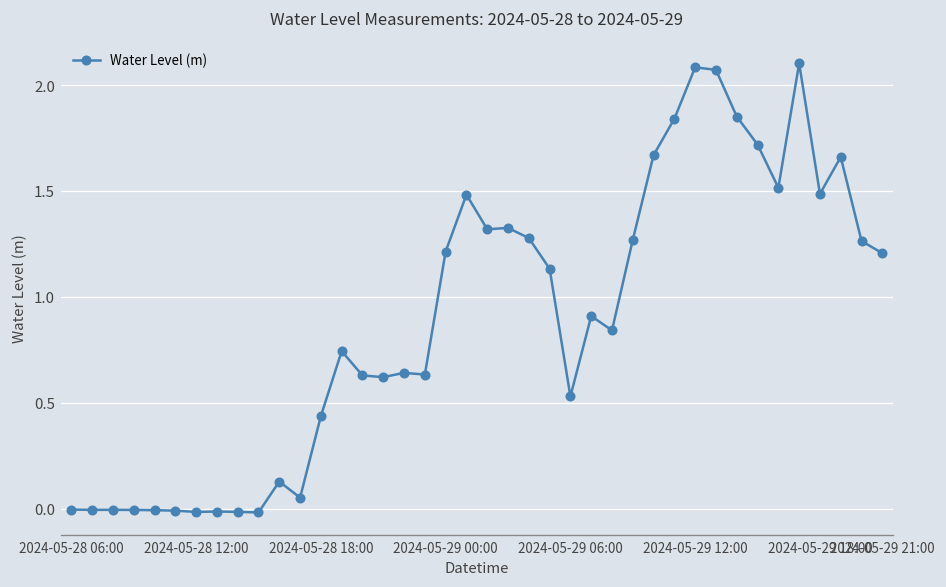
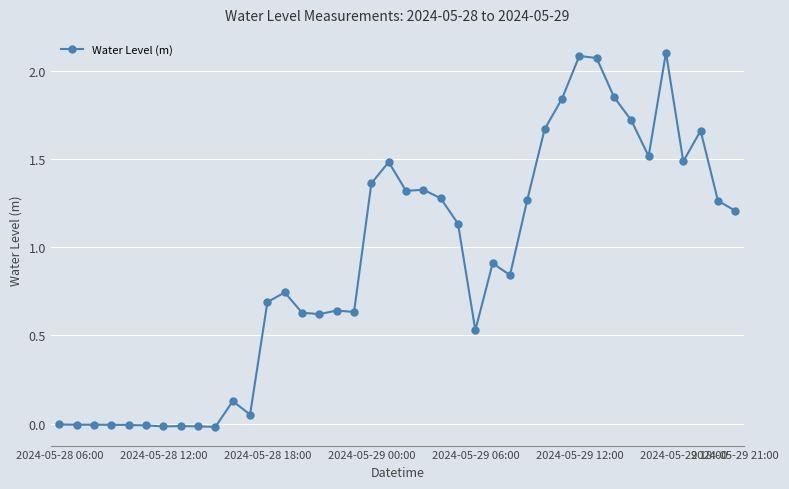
  {
    "2024-05-28 06:00": -0.01,
    "2024-05-28 12:00": -0.02,
-   "2024-05-28 18:00": 0.44,
-   "2024-05-29 00:00": 1.21,
+   "2024-05-28 18:00": 0.69,
+   "2024-05-29 00:00": 1.36,
    "2024-05-29 06:00": 0.53,
    "2024-05-29 12:00": 2.08
  }
